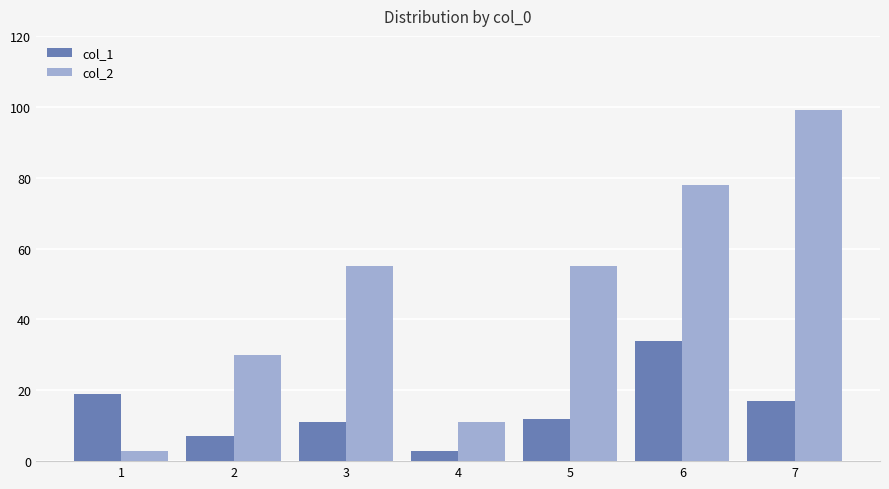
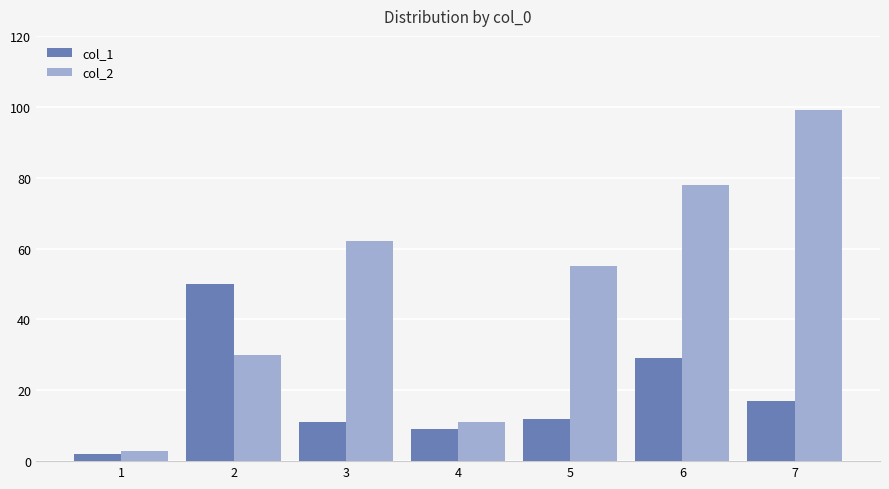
  {
    "col_1": {
-     "1": 19,
-     "2": 7,
+     "1": 2,
+     "2": 50,
      "3": 11,
-     "4": 3,
+     "4": 9,
      "5": 12,
-     "6": 34,
+     "6": 29,
      "7": 17
    },
    "col_2": {
      "1": 3,
      "2": 30,
-     "3": 55,
+     "3": 62,
      "4": 11,
      "5": 55,
      "6": 78,
      "7": 99
    }
  }
